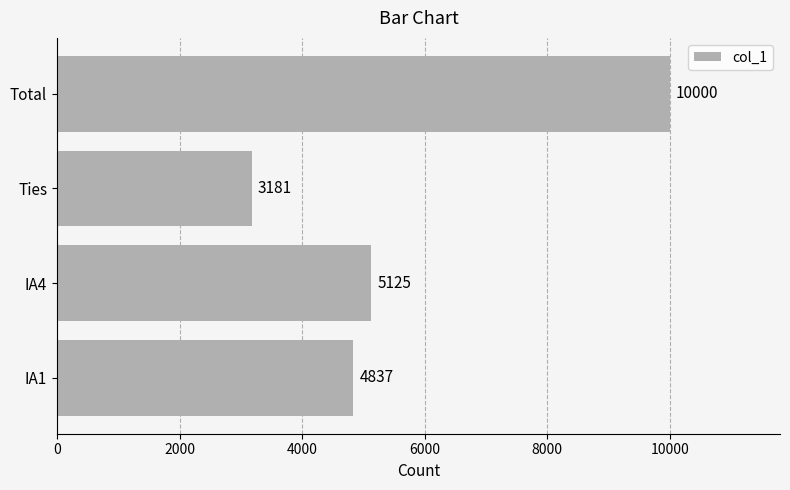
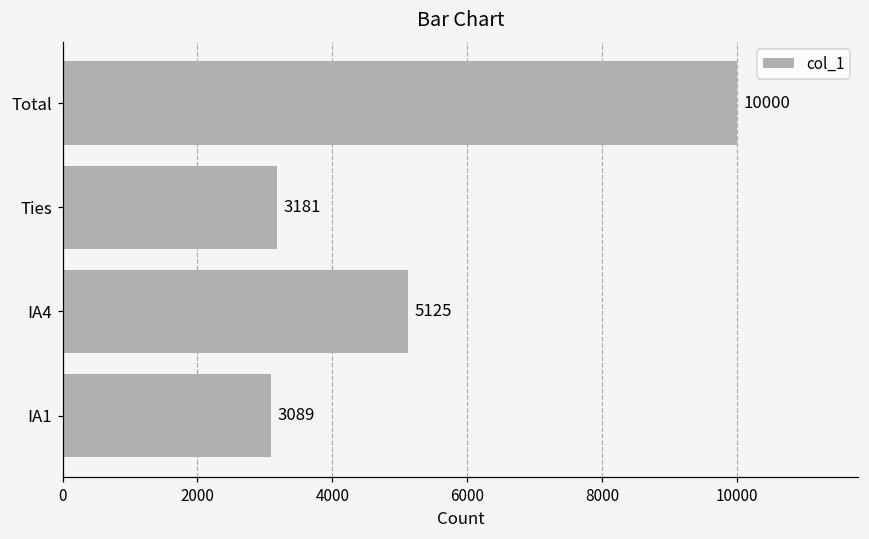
  {
    "Total": 10000,
    "Ties": 3181,
    "IA4": 5125,
-   "IA1": 4837
+   "IA1": 3089
  }
